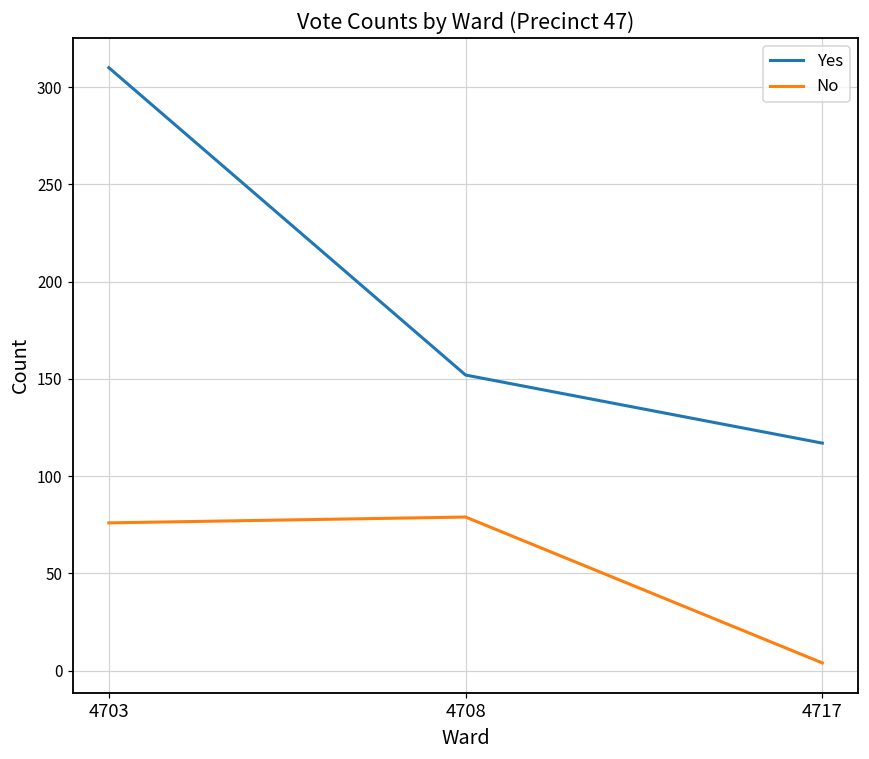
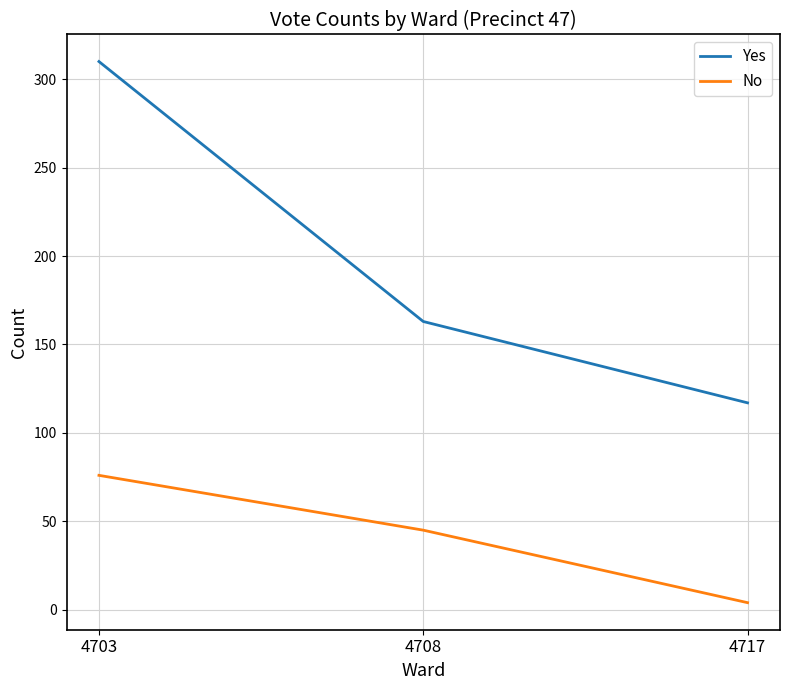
  {
    "Yes": {
      "4703": 310,
-     "4708": 152,
+     "4708": 163,
      "4717": 117
    },
    "No": {
      "4703": 76,
-     "4708": 79,
+     "4708": 45,
      "4717": 4
    }
  }
